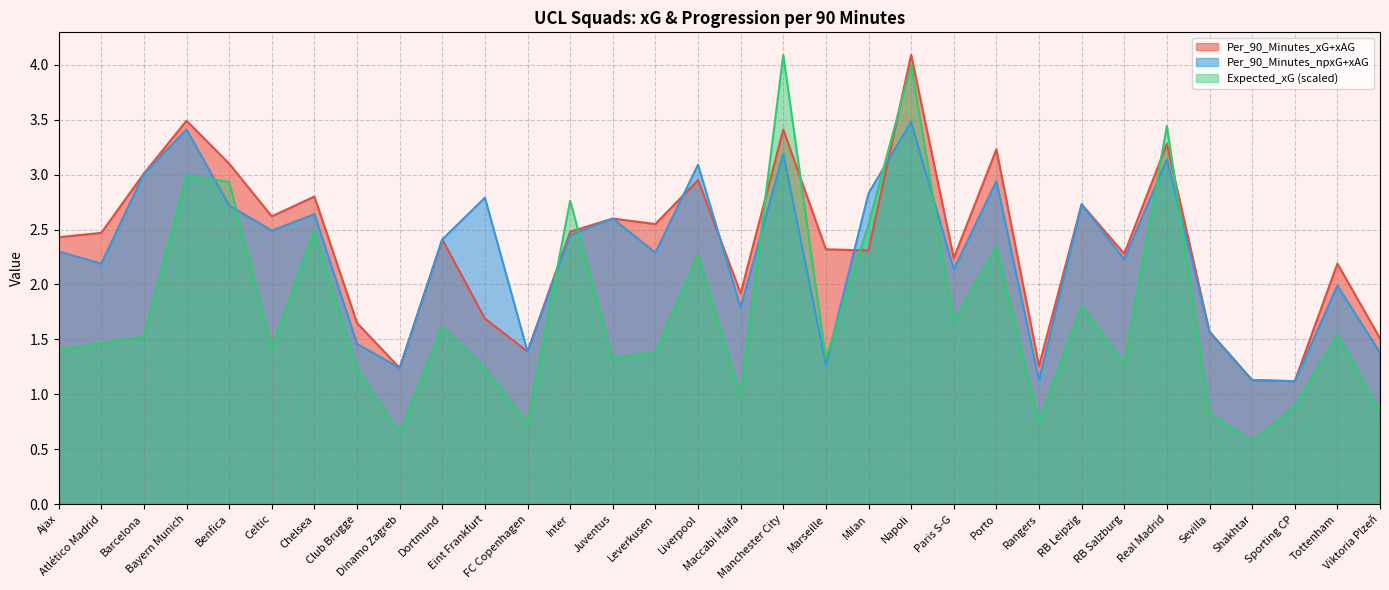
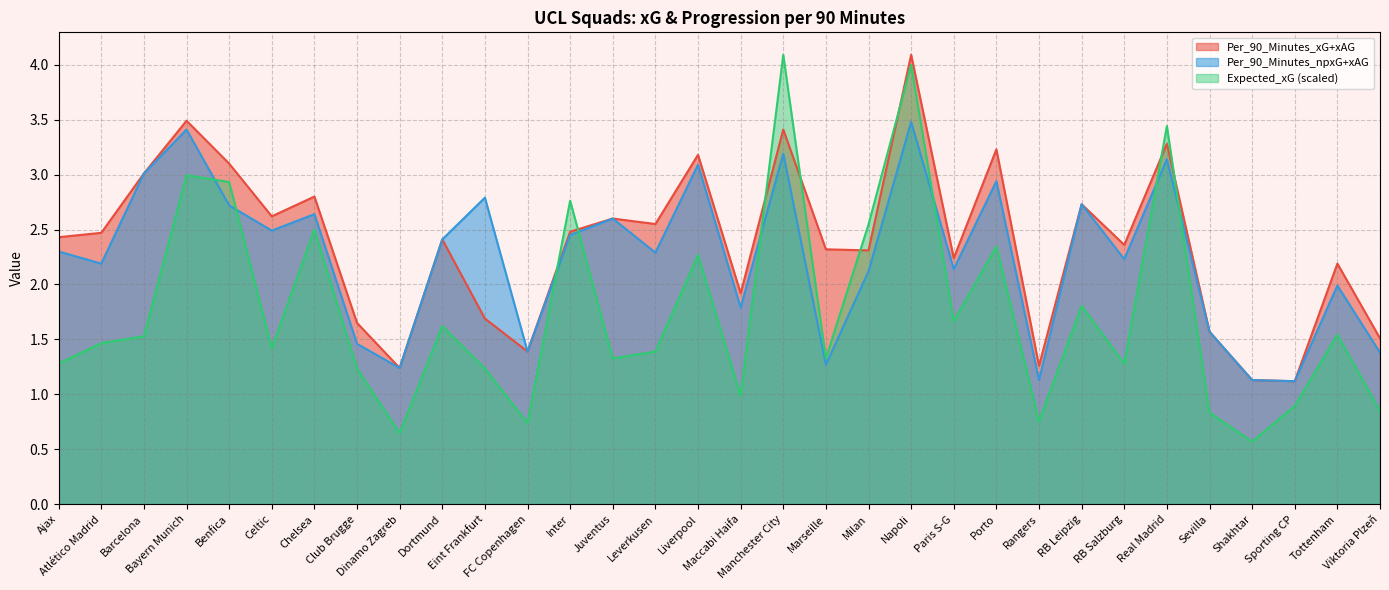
  {
    "Per_90_Minutes_xG+xAG": {
      "Ajax": 2.43,
      "Atlético Madrid": 2.47,
      "Bayern Munich": 3.49,
      "Benfica": 3.10,
      "Celtic": 2.62,
      "Chelsea": 2.80,
      "Club Brugge": 1.65,
      "Eint Frankfurt": 1.69,
      "Inter": 2.48,
      "Leverkusen": 2.55,
-     "Liverpool": 2.95,
+     "Liverpool": 3.18,
      "Maccabi Haifa": 1.92,
      "Manchester City": 3.41,
      "Marseille": 2.32,
      "Milan": 2.31,
      "Napoli": 4.09,
      "Paris S-G": 2.24,
      "Porto": 3.23,
      "Rangers": 1.26,
-     "RB Salzburg": 2.28,
+     "RB Salzburg": 2.36,
      "Real Madrid": 3.28,
      "Tottenham": 2.19,
      "Viktoria Plzeň": 1.51
    },
    "Per_90_Minutes_npxG+xAG": {
      "Ajax": 2.30,
      "Atlético Madrid": 2.19,
      "Bayern Munich": 3.41,
      "Benfica": 2.72,
      "Celtic": 2.49,
      "Chelsea": 2.64,
      "Club Brugge": 1.46,
      "Eint Frankfurt": 2.79,
      "Inter": 2.45,
      "Leverkusen": 2.29,
      "Liverpool": 3.09,
      "Maccabi Haifa": 1.79,
      "Manchester City": 3.19,
      "Marseille": 1.27,
-     "Milan": 2.83,
+     "Milan": 2.12,
      "Napoli": 3.48,
      "Paris S-G": 2.14,
      "Porto": 2.94,
      "Rangers": 1.13,
      "RB Salzburg": 2.23,
      "Real Madrid": 3.14,
      "Tottenham": 1.99,
      "Viktoria Plzeň": 1.38
    },
    "Expected_xG (scaled)": {
-     "Ajax": 1.40,
+     "Ajax": 1.28,
      "Atlético Madrid": 1.47,
      "Barcelona": 1.53,
      "Bayern Munich": 2.99,
      "Benfica": 2.93,
      "Celtic": 1.42,
      "Chelsea": 2.50,
      "Club Brugge": 1.23,
      "Dinamo Zagreb": 0.65,
      "Dortmund": 1.62,
      "Eint Frankfurt": 1.23,
      "FC Copenhagen": 0.74,
      "Inter": 2.76,
      "Juventus": 1.33,
      "Leverkusen": 1.39,
      "Liverpool": 2.27,
      "Maccabi Haifa": 0.99,
      "Manchester City": 4.09,
      "Marseille": 1.33,
      "Milan": 2.55,
      "Napoli": 4.00,
      "Paris S-G": 1.67,
      "Porto": 2.35,
      "Rangers": 0.76,
      "RB Leipzig": 1.81,
      "RB Salzburg": 1.28,
      "Real Madrid": 3.44,
      "Sevilla": 0.83,
      "Shakhtar": 0.57,
      "Sporting CP": 0.90,
      "Tottenham": 1.54,
      "Viktoria Plzeň": 0.85
    }
  }
